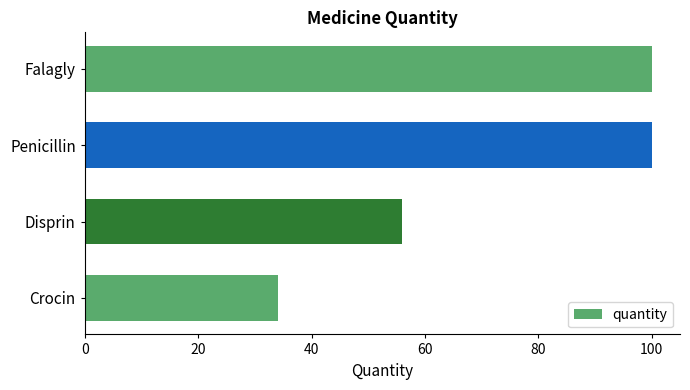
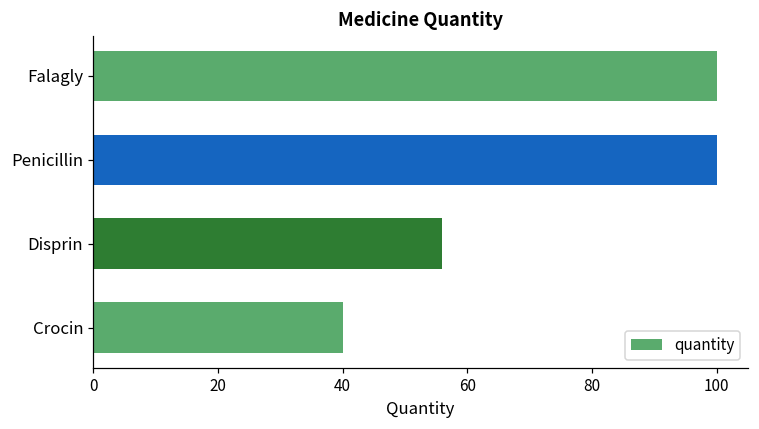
  {
    "Falagly": 100,
    "Penicillin": 100,
    "Disprin": 56,
-   "Crocin": 34
+   "Crocin": 40
  }
